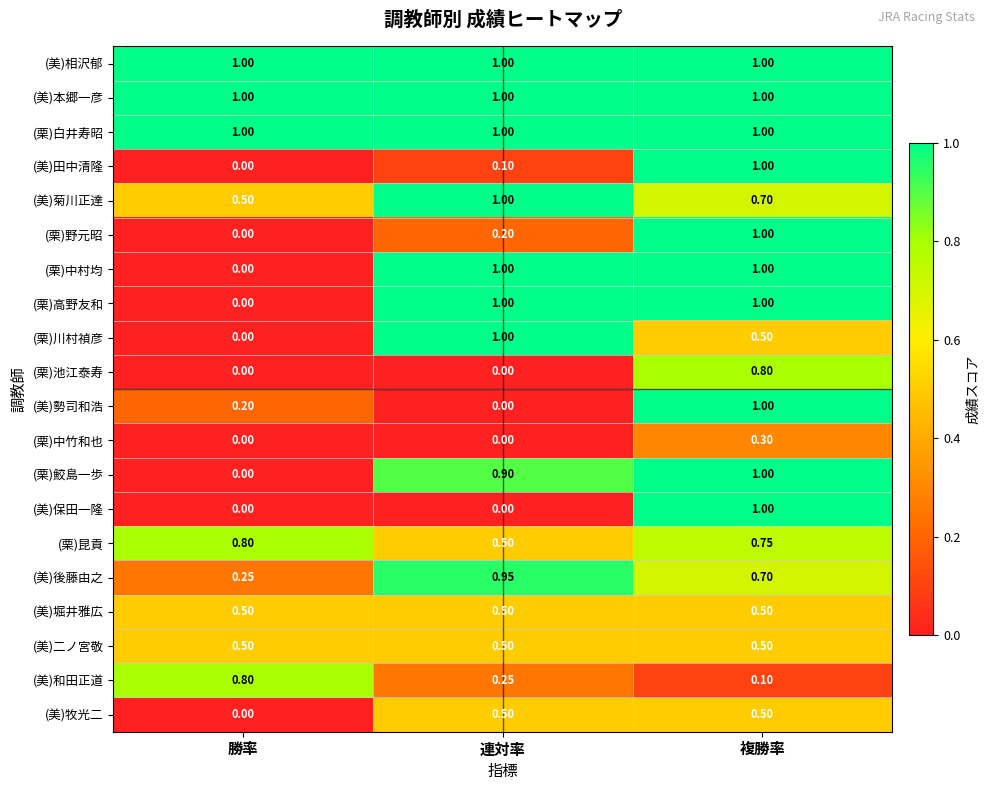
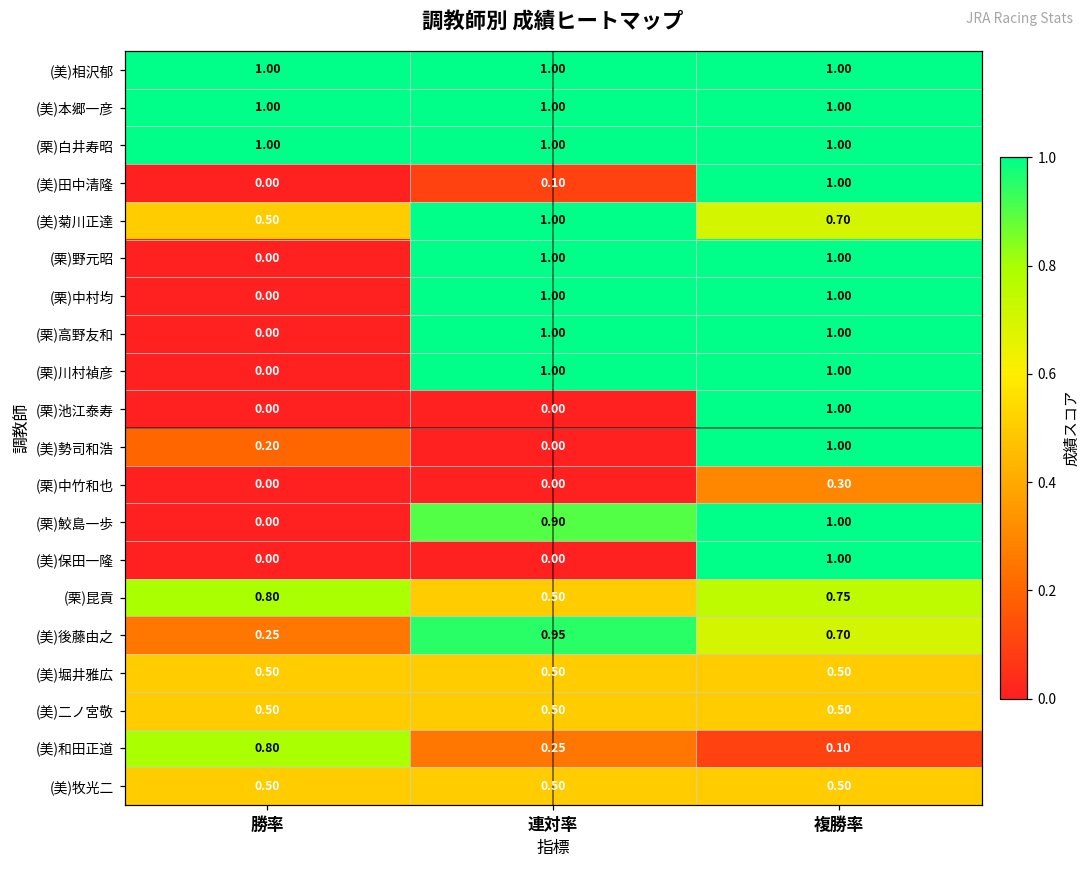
  {
    "(美)相沢郁": {
      "勝率": 1.00,
      "連対率": 1.00,
      "複勝率": 1.00
    },
    "(美)本郷一彦": {
      "勝率": 1.00,
      "連対率": 1.00,
      "複勝率": 1.00
    },
    "(栗)白井寿昭": {
      "勝率": 1.00,
      "連対率": 1.00,
      "複勝率": 1.00
    },
    "(美)田中清隆": {
      "勝率": 0.00,
      "連対率": 0.10,
      "複勝率": 1.00
    },
    "(美)菊川正達": {
      "勝率": 0.50,
      "連対率": 1.00,
      "複勝率": 0.70
    },
    "(栗)野元昭": {
      "勝率": 0.00,
-     "連対率": 0.20,
+     "連対率": 1.00,
      "複勝率": 1.00
    },
    "(栗)中村均": {
      "勝率": 0.00,
      "連対率": 1.00,
      "複勝率": 1.00
    },
    "(栗)高野友和": {
      "勝率": 0.00,
      "連対率": 1.00,
      "複勝率": 1.00
    },
    "(栗)川村禎彦": {
      "勝率": 0.00,
      "連対率": 1.00,
-     "複勝率": 0.50
+     "複勝率": 1.00
    },
    "(栗)池江泰寿": {
      "勝率": 0.00,
      "連対率": 0.00,
-     "複勝率": 0.80
+     "複勝率": 1.00
    },
    "(美)勢司和浩": {
      "勝率": 0.20,
      "連対率": 0.00,
      "複勝率": 1.00
    },
    "(栗)中竹和也": {
      "勝率": 0.00,
      "連対率": 0.00,
      "複勝率": 0.30
    },
    "(栗)鮫島一歩": {
      "勝率": 0.00,
      "連対率": 0.90,
      "複勝率": 1.00
    },
    "(美)保田一隆": {
      "勝率": 0.00,
      "連対率": 0.00,
      "複勝率": 1.00
    },
    "(栗)昆貢": {
      "勝率": 0.80,
      "連対率": 0.50,
      "複勝率": 0.75
    },
    "(美)後藤由之": {
      "勝率": 0.25,
      "連対率": 0.95,
      "複勝率": 0.70
    },
    "(美)堀井雅広": {
      "勝率": 0.50,
      "連対率": 0.50,
      "複勝率": 0.50
    },
    "(美)二ノ宮敬": {
      "勝率": 0.50,
      "連対率": 0.50,
      "複勝率": 0.50
    },
    "(美)和田正道": {
      "勝率": 0.80,
      "連対率": 0.25,
      "複勝率": 0.10
    },
    "(美)牧光二": {
-     "勝率": 0.00,
+     "勝率": 0.50,
      "連対率": 0.50,
      "複勝率": 0.50
    }
  }
